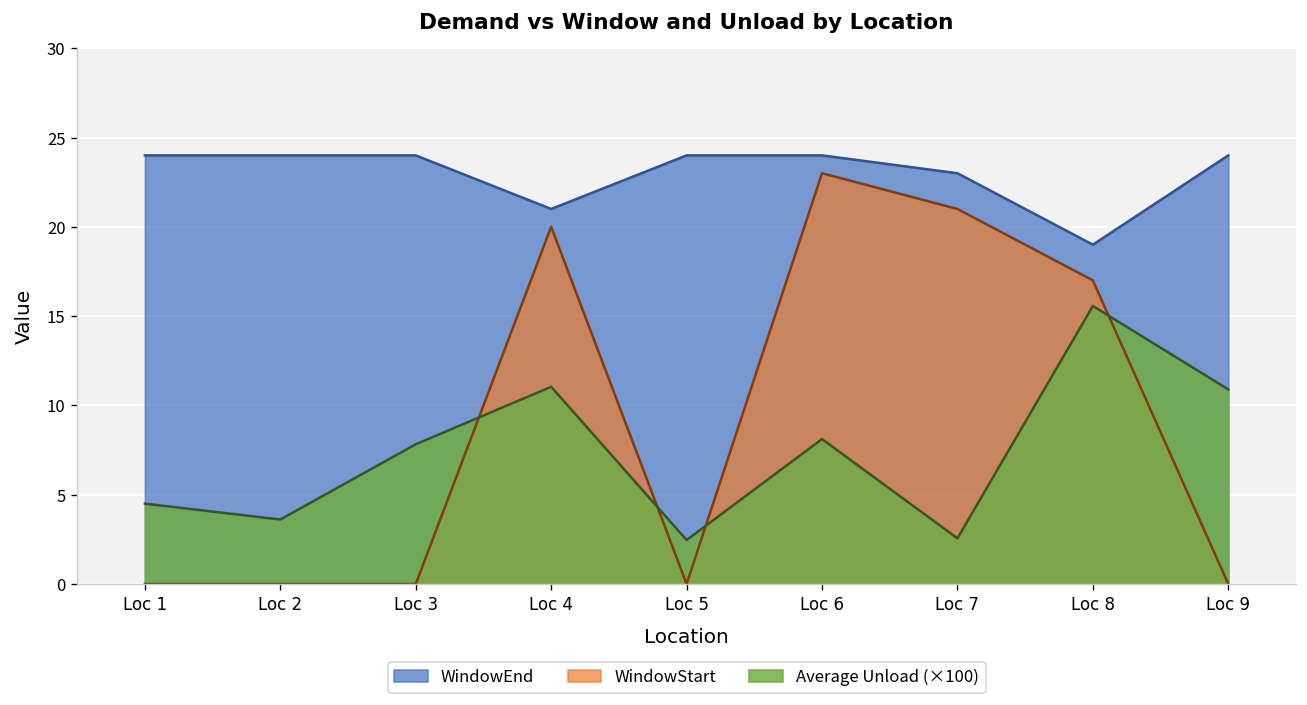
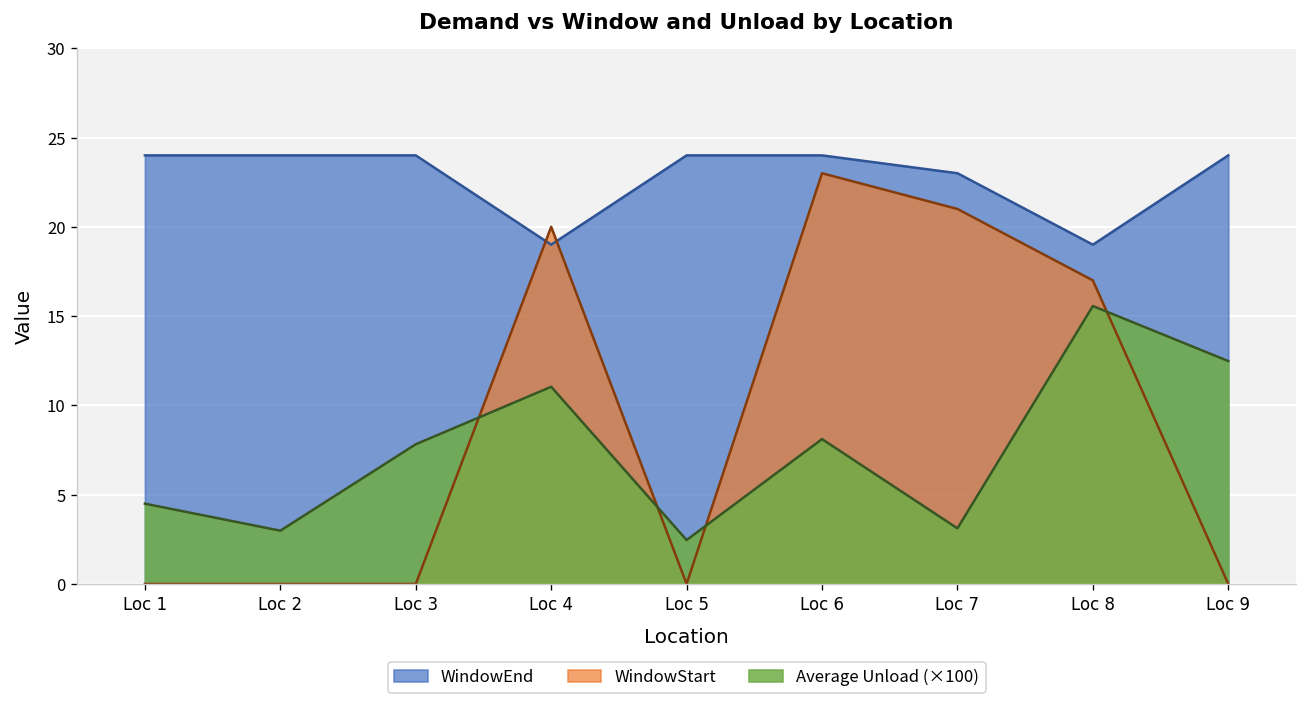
  {
    "WindowEnd": {
      "Loc 1": 24,
      "Loc 2": 24,
      "Loc 3": 24,
-     "Loc 4": 21,
+     "Loc 4": 19,
      "Loc 5": 24,
      "Loc 6": 24,
      "Loc 7": 23,
      "Loc 8": 19,
      "Loc 9": 24
    },
    "WindowStart": {
      "Loc 1": 0.0,
      "Loc 2": 0.0,
      "Loc 3": 0.0,
      "Loc 4": 20.0,
      "Loc 5": 0.0,
      "Loc 6": 23.0,
      "Loc 7": 21.0,
      "Loc 8": 17.0,
      "Loc 9": 0.0
    },
    "Average Unload (×100)": {
      "Loc 1": 4.5,
-     "Loc 2": 3.6,
+     "Loc 2": 3.0,
      "Loc 3": 7.8,
      "Loc 4": 11.0,
      "Loc 5": 2.5,
      "Loc 6": 8.1,
-     "Loc 7": 2.6,
+     "Loc 7": 3.1,
      "Loc 8": 15.6,
-     "Loc 9": 10.9
+     "Loc 9": 12.5
    }
  }
